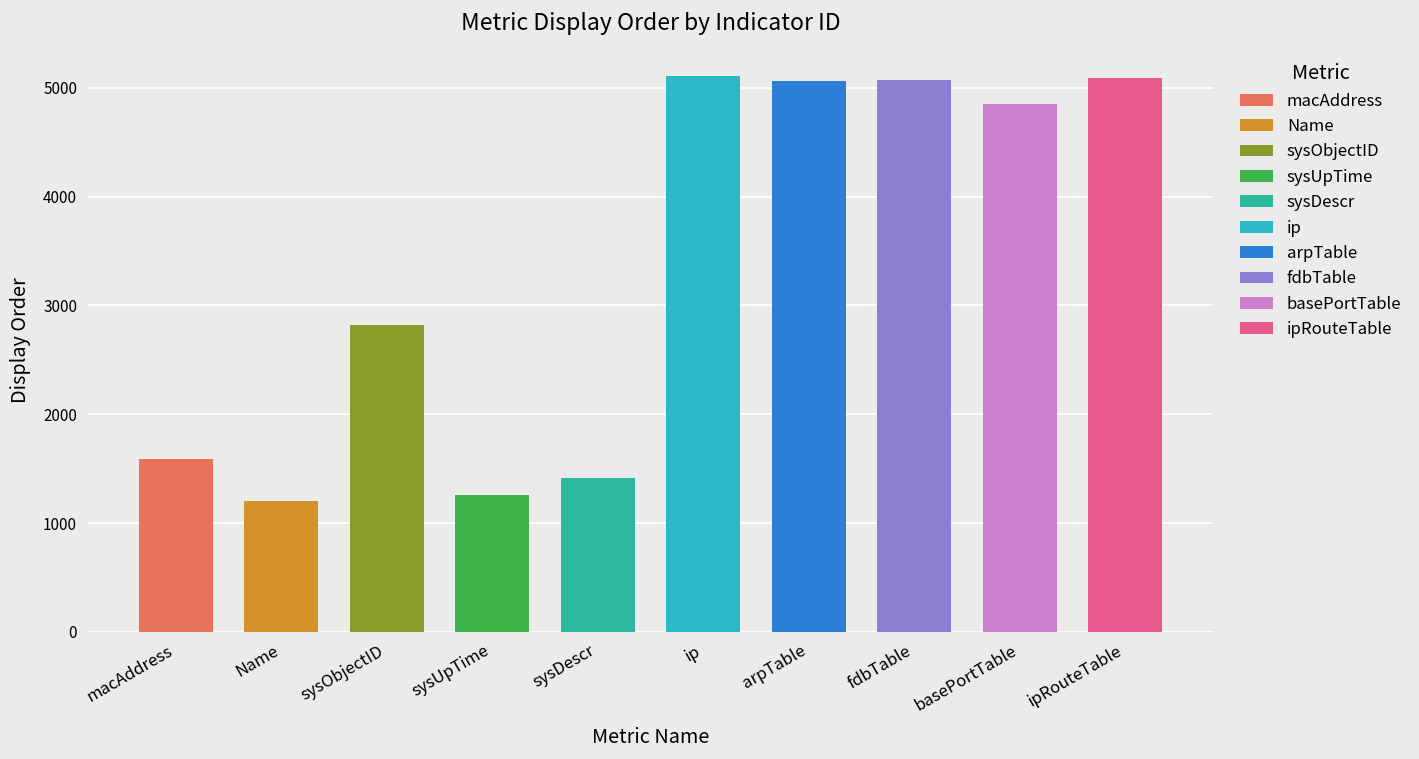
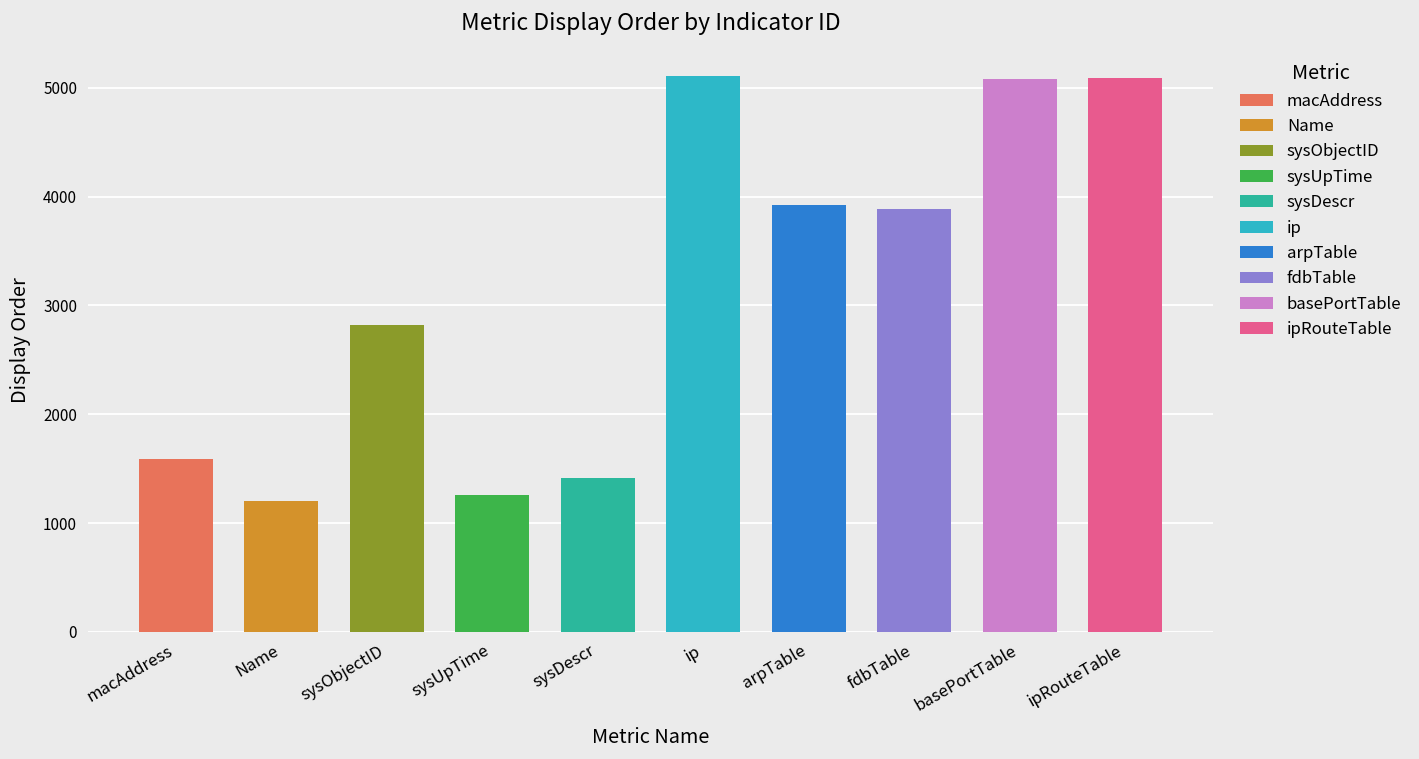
  {
    "macAddress": 1600,
    "Name": 1200,
    "sysObjectID": 2800,
    "sysUpTime": 1300,
    "sysDescr": 1400,
    "ip": 5100,
-   "arpTable": 5100,
-   "fdbTable": 5100,
-   "basePortTable": 4900,
+   "arpTable": 3900,
+   "fdbTable": 3900,
+   "basePortTable": 5100,
    "ipRouteTable": 5100
  }
